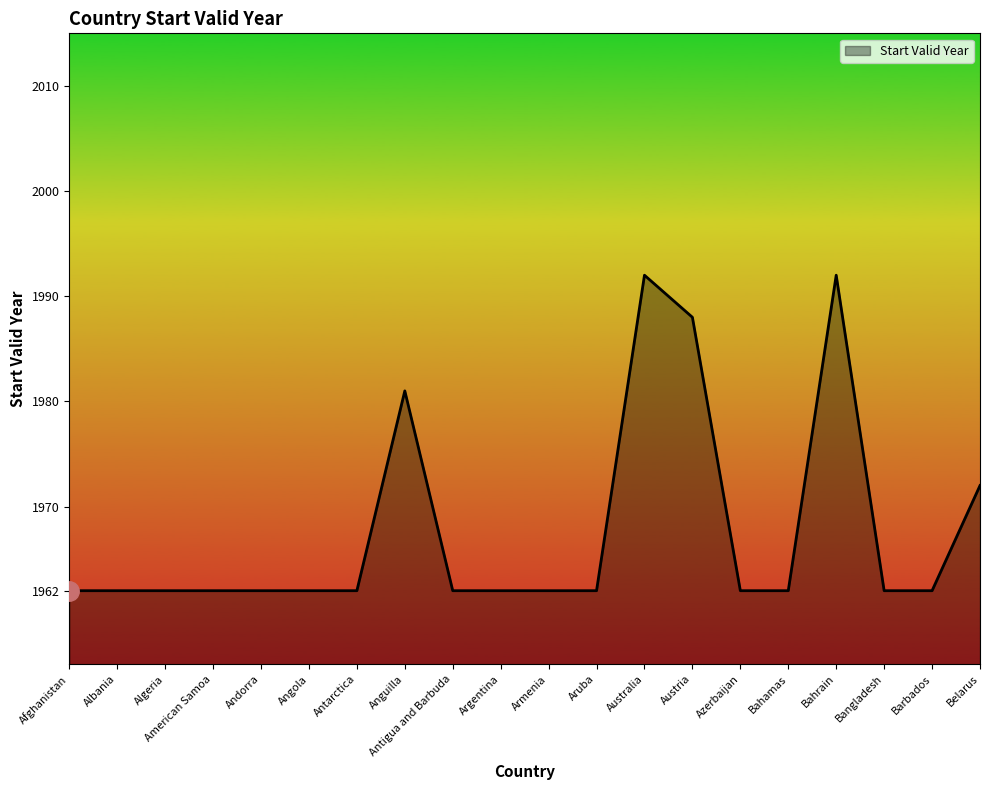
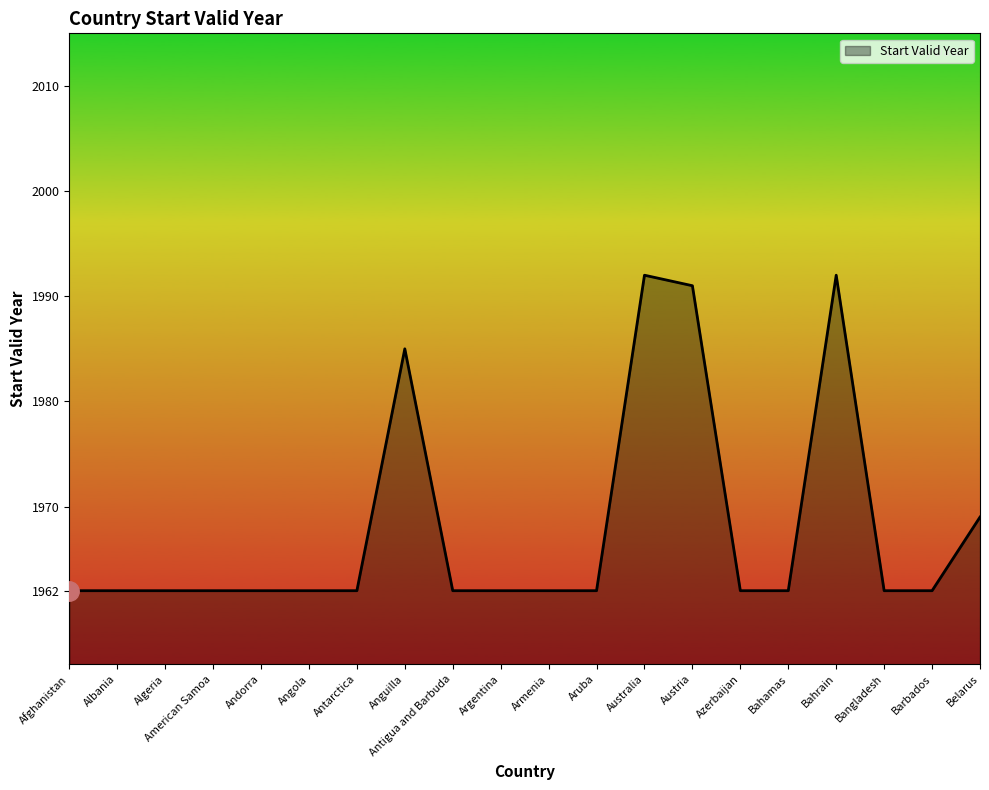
  {
    "Start Valid Year": {
      "Albania": 1962,
      "Algeria": 1962,
      "American Samoa": 1962,
      "Andorra": 1962,
      "Angola": 1962,
      "Antarctica": 1962,
-     "Anguilla": 1981,
+     "Anguilla": 1985,
      "Antigua and Barbuda": 1962,
      "Argentina": 1962,
      "Armenia": 1962,
      "Aruba": 1962,
      "Australia": 1992,
-     "Austria": 1988,
+     "Austria": 1991,
      "Azerbaijan": 1962,
      "Bahamas": 1962,
      "Bahrain": 1992,
      "Bangladesh": 1962,
      "Barbados": 1962,
-     "Belarus": 1972
+     "Belarus": 1969
    }
  }
